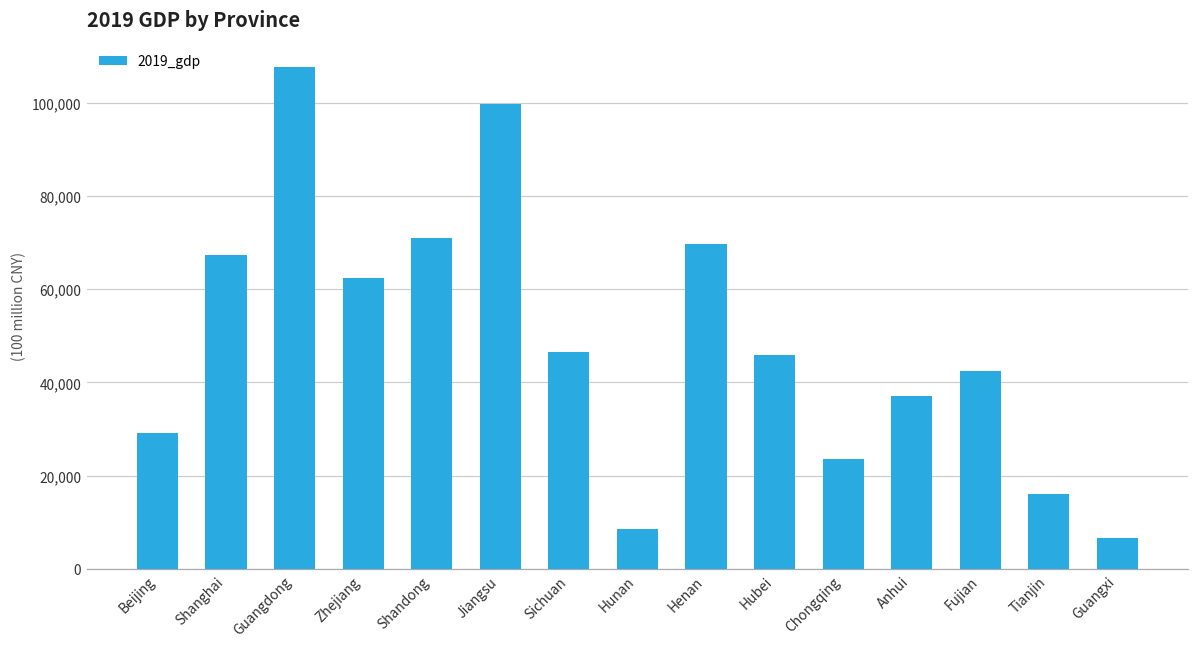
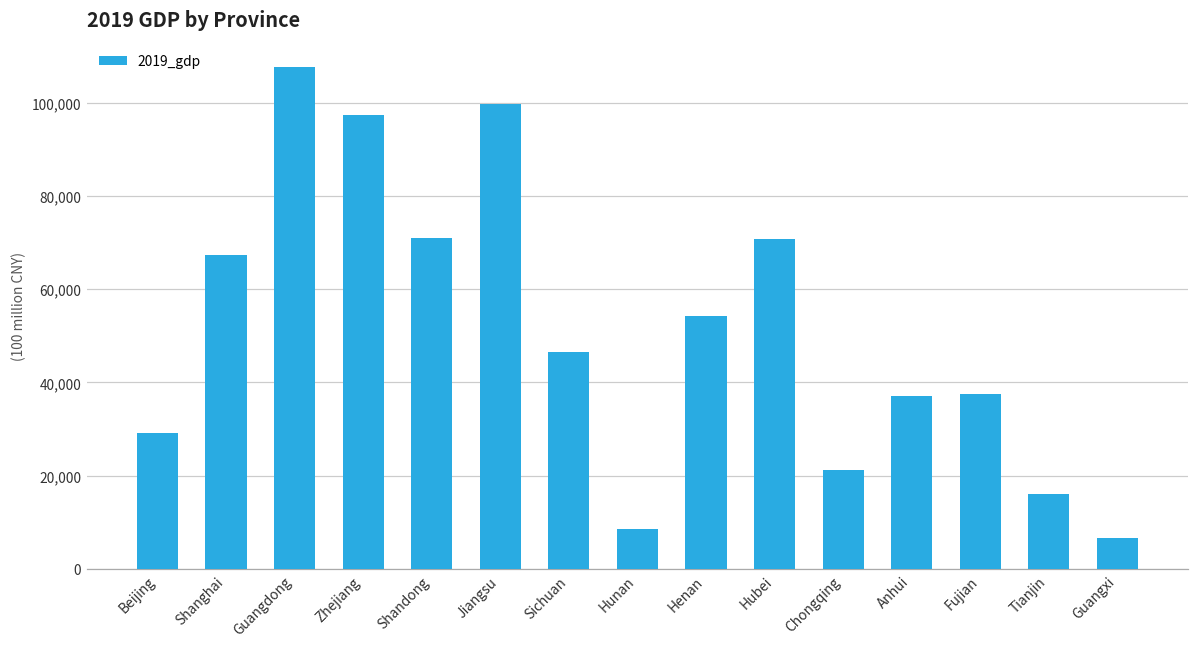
  {
    "Beijing": "29,000",
    "Shanghai": "67,000",
    "Guangdong": "108,000",
-   "Zhejiang": "62,000",
+   "Zhejiang": "97,000",
    "Shandong": "71,000",
    "Jiangsu": "100,000",
    "Sichuan": "47,000",
    "Hunan": "9,000",
-   "Henan": "70,000",
-   "Hubei": "46,000",
-   "Chongqing": "24,000",
+   "Henan": "54,000",
+   "Hubei": "71,000",
+   "Chongqing": "21,000",
    "Anhui": "37,000",
-   "Fujian": "42,000",
+   "Fujian": "38,000",
    "Tianjin": "16,000",
    "Guangxi": "7,000"
  }
